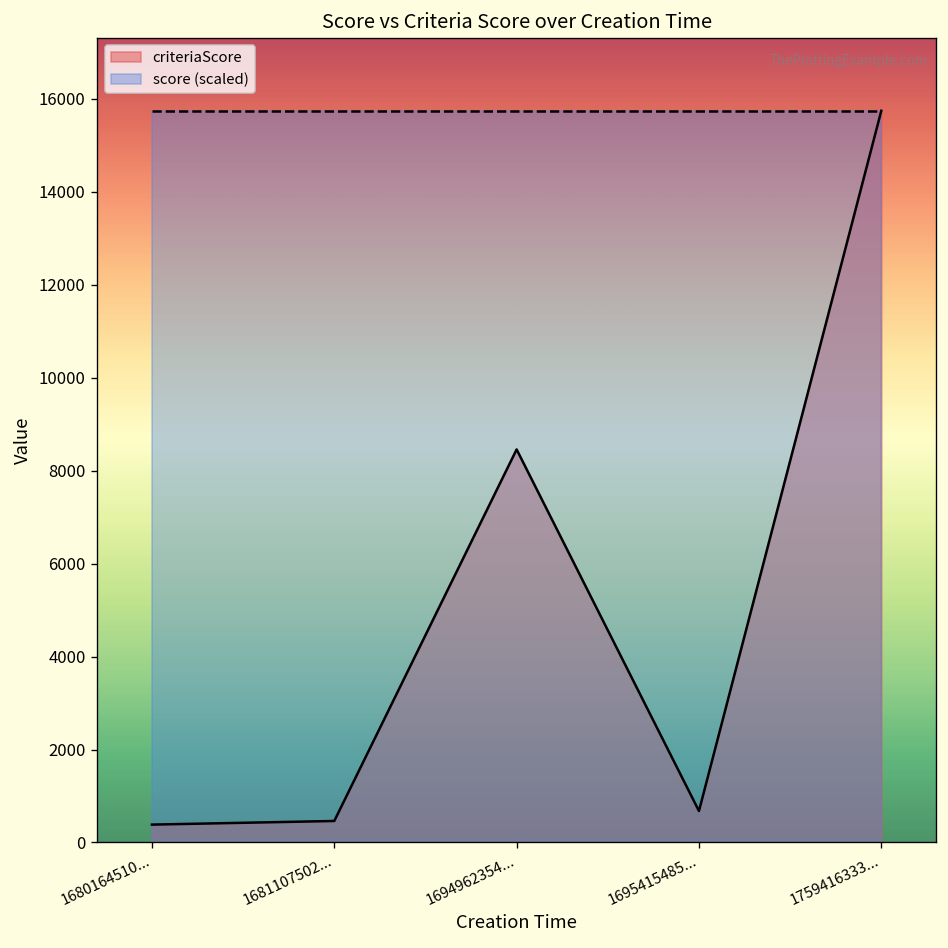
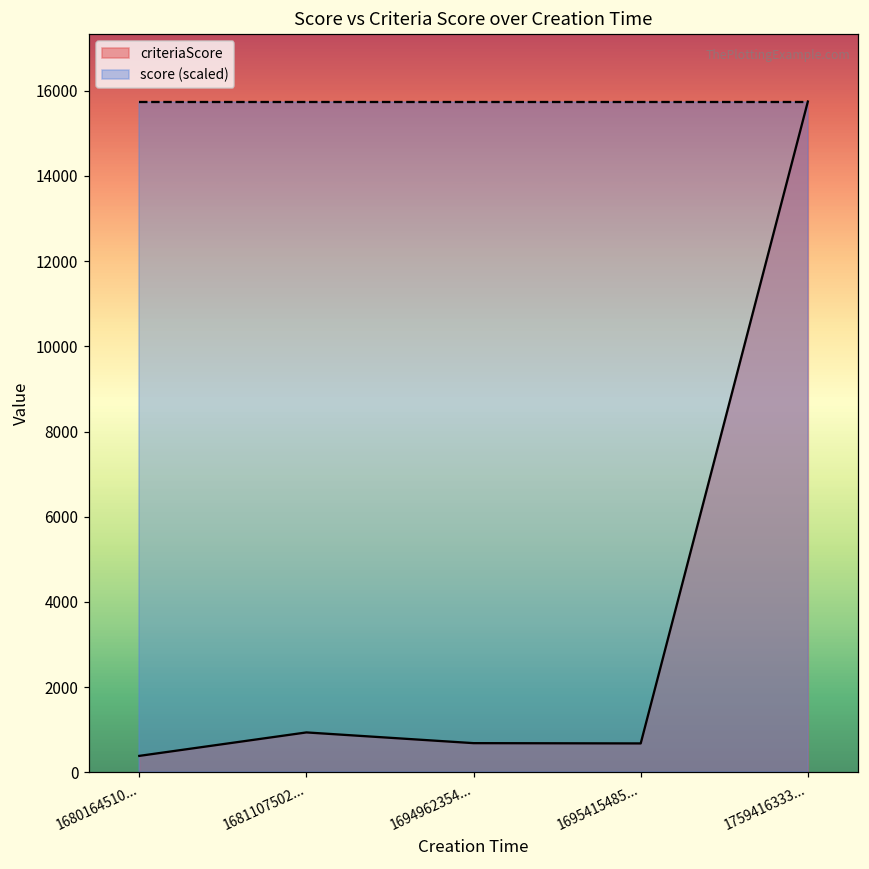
  {
    "criteriaScore": {
      "1680164510...": 400,
-     "1681107502...": 500,
-     "1694962354...": 8500,
+     "1681107502...": 900,
+     "1694962354...": 700,
      "1695415485...": 700
    },
    "score (scaled)": {
      "1680164510...": 15700,
      "1681107502...": 15700,
      "1694962354...": 15700,
      "1695415485...": 15700
    }
  }
